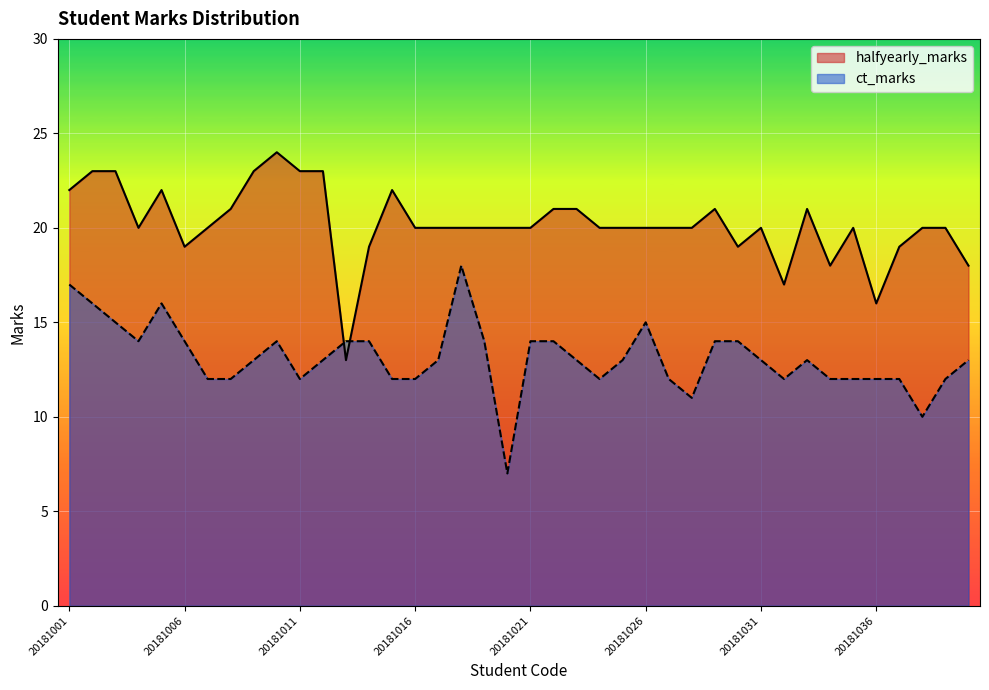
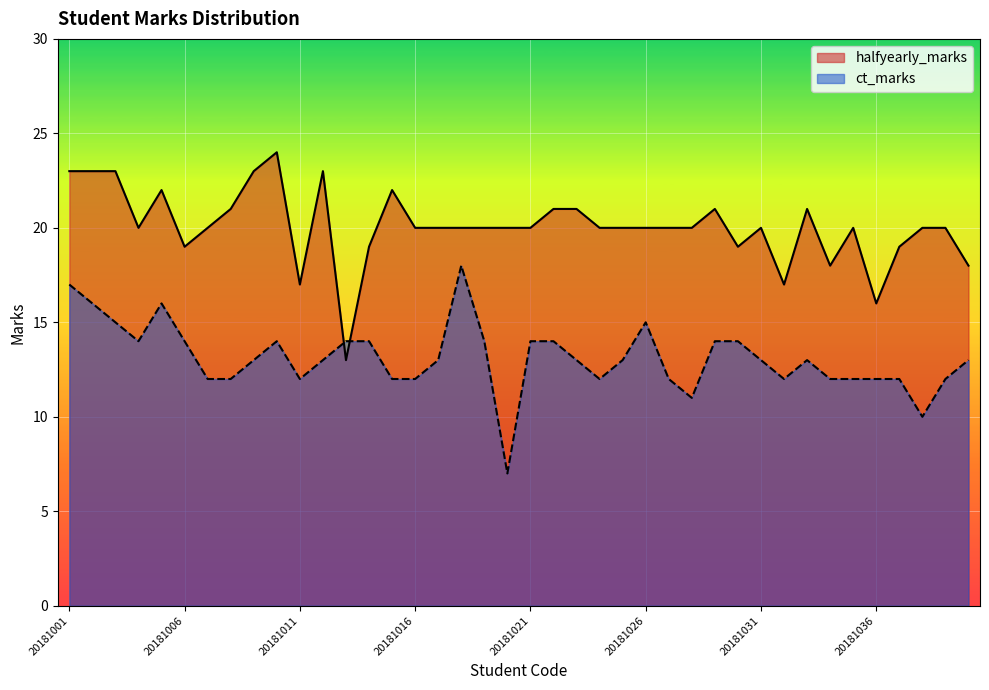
  {
    "halfyearly_marks": {
-     "20181001": 22,
+     "20181001": 23,
      "20181006": 19,
-     "20181011": 23,
+     "20181011": 17,
      "20181016": 20,
      "20181021": 20,
      "20181026": 20,
      "20181031": 20,
      "20181036": 16
    },
    "ct_marks": {
      "20181001": 17,
      "20181006": 14,
      "20181011": 12,
      "20181016": 12,
      "20181021": 14,
      "20181026": 15,
      "20181031": 13,
      "20181036": 12
    }
  }
